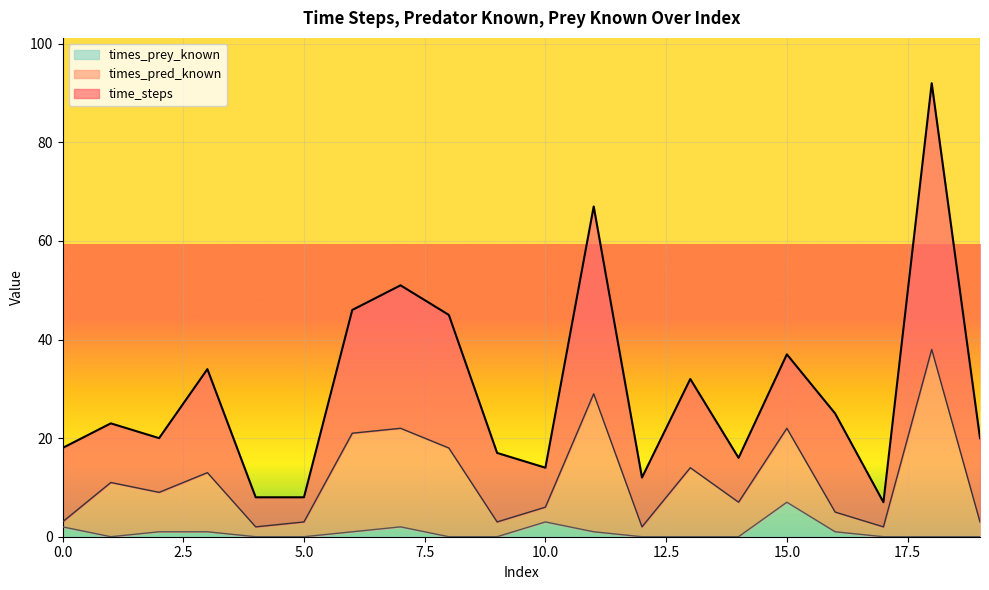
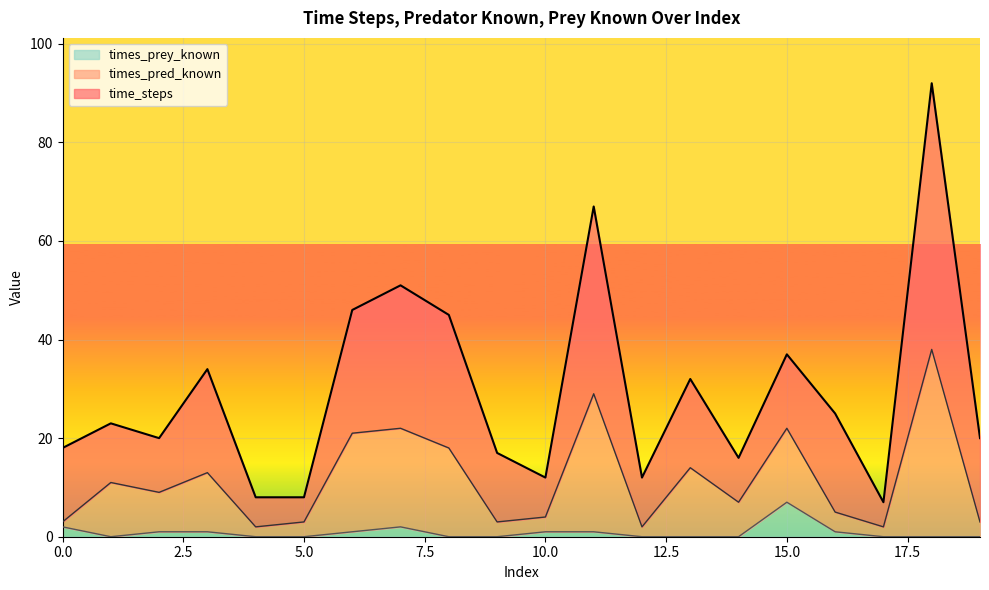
  {
    "times_prey_known": {
      "0.0": 2,
      "5.0": 0,
-     "10.0": 3,
+     "10.0": 1,
      "15.0": 7
    }
  }
